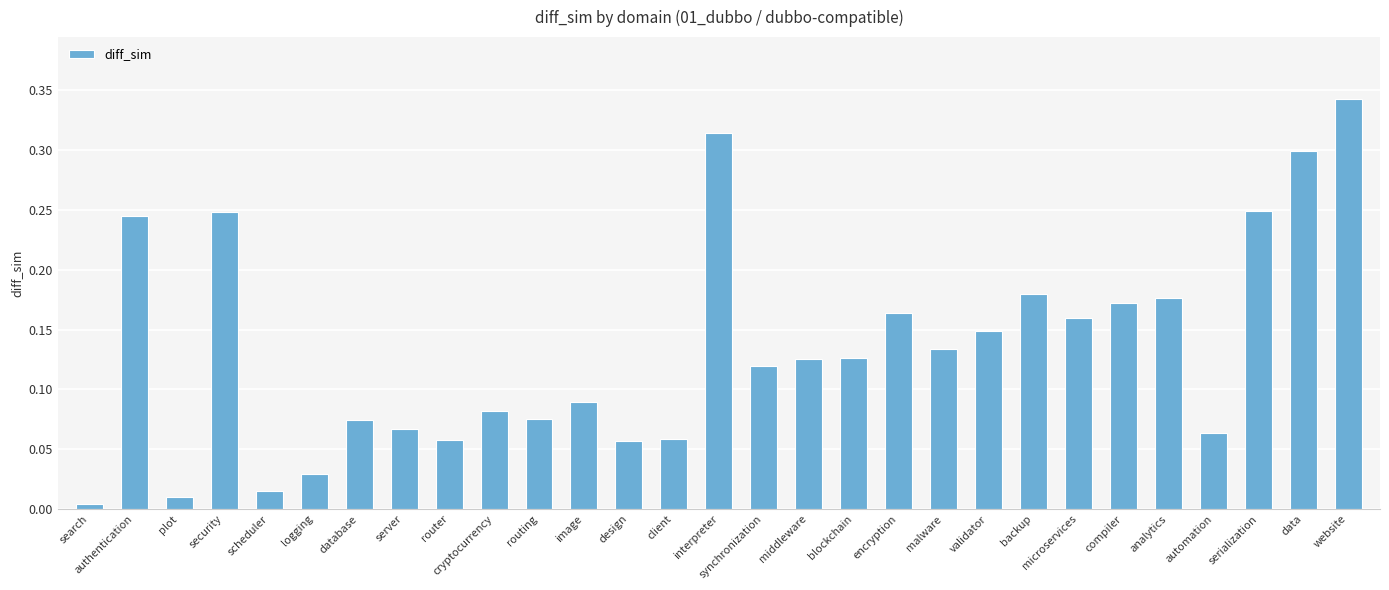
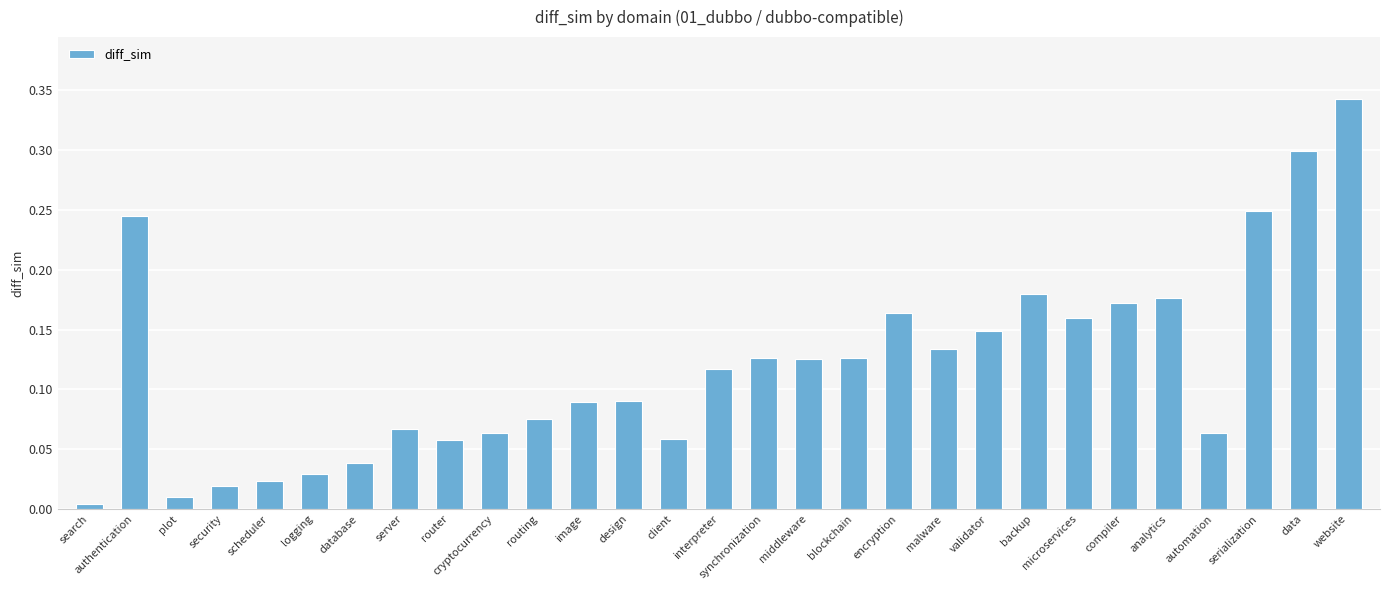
  {
    "search": 0.004,
    "authentication": 0.245,
    "plot": 0.010,
-   "security": 0.248,
-   "scheduler": 0.015,
+   "security": 0.020,
+   "scheduler": 0.023,
    "logging": 0.029,
-   "database": 0.074,
+   "database": 0.039,
    "server": 0.067,
    "router": 0.058,
-   "cryptocurrency": 0.082,
+   "cryptocurrency": 0.064,
    "routing": 0.075,
    "image": 0.089,
-   "design": 0.057,
+   "design": 0.090,
    "client": 0.058,
-   "interpreter": 0.314,
-   "synchronization": 0.119,
+   "interpreter": 0.117,
+   "synchronization": 0.126,
    "middleware": 0.125,
    "blockchain": 0.126,
    "encryption": 0.164,
    "malware": 0.133,
    "validator": 0.149,
    "backup": 0.180,
    "microservices": 0.159,
    "compiler": 0.172,
    "analytics": 0.176,
    "automation": 0.063,
    "serialization": 0.249,
    "data": 0.299,
    "website": 0.343
  }
